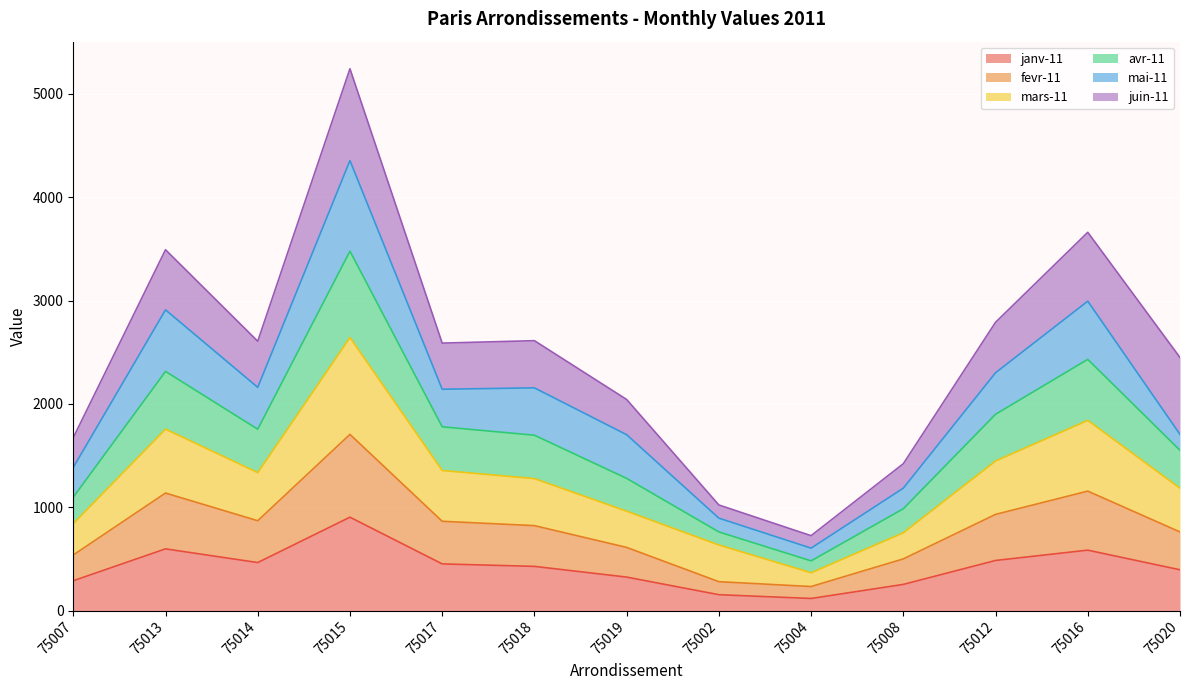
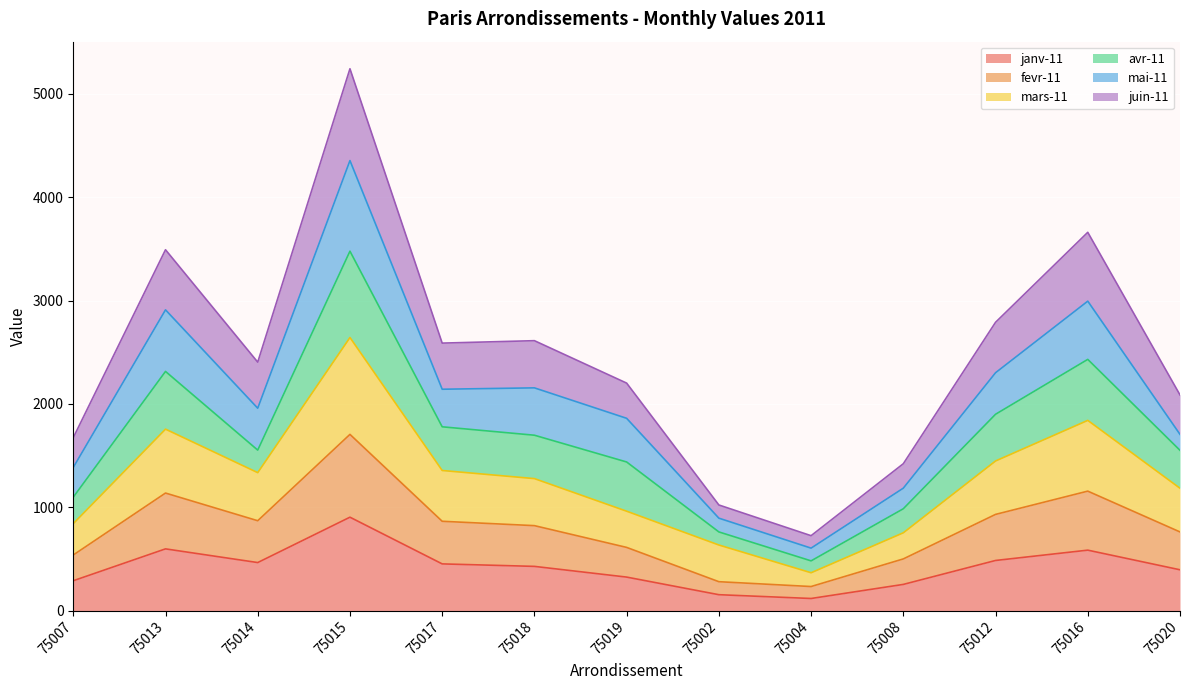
  {
    "mars-11": {
      "75007": 300,
      "75013": 620,
      "75014": 470,
      "75015": 940,
      "75017": 490,
      "75018": 460,
      "75019": 350,
      "75002": 360,
      "75004": 130,
      "75008": 250,
      "75012": 520,
      "75016": 680,
      "75020": 420
    },
    "avr-11": {
      "75007": 260,
      "75013": 560,
-     "75014": 420,
+     "75014": 220,
      "75015": 840,
      "75017": 420,
      "75018": 420,
-     "75019": 320,
+     "75019": 480,
      "75002": 130,
      "75004": 120,
      "75008": 230,
      "75012": 450,
      "75016": 590,
      "75020": 370
    },
    "mai-11": {
      "75007": 290,
      "75013": 600,
      "75014": 410,
      "75015": 880,
      "75017": 360,
      "75018": 460,
      "75019": 420,
      "75002": 130,
      "75004": 120,
      "75008": 200,
      "75012": 400,
      "75016": 560,
      "75020": 150
    },
    "juin-11": {
      "75007": 290,
      "75013": 580,
      "75014": 450,
      "75015": 890,
      "75017": 450,
      "75018": 460,
      "75019": 340,
      "75002": 130,
      "75004": 120,
      "75008": 240,
      "75012": 490,
      "75016": 670,
-     "75020": 740
+     "75020": 380
    }
  }
